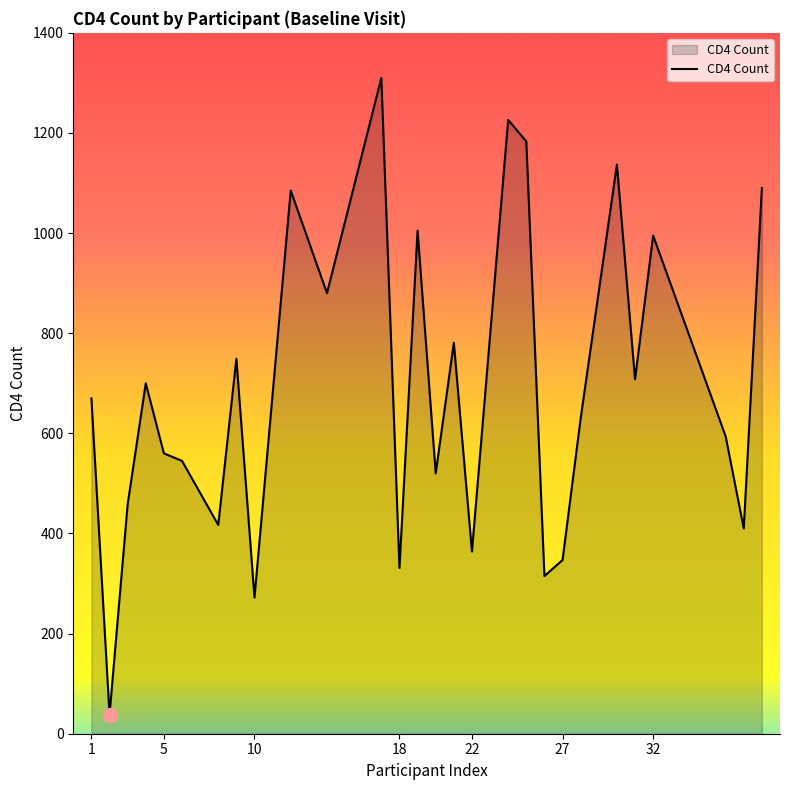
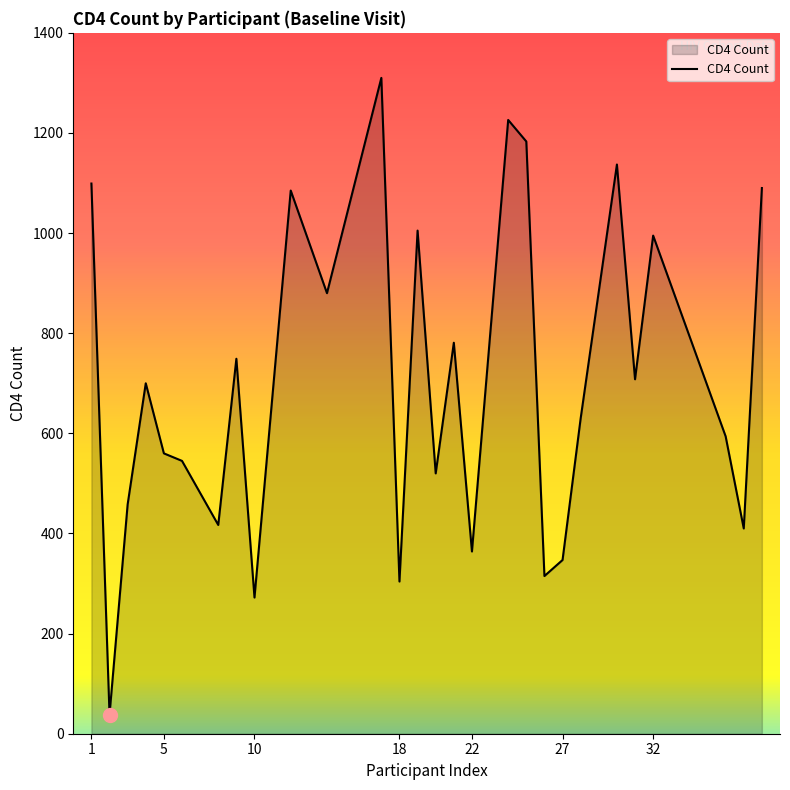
  {
    "CD4 Count": {
-     "1": 670,
+     "1": 1100,
      "5": 560,
      "10": 270,
-     "18": 330,
+     "18": 300,
      "22": 360,
      "27": 350,
      "32": 1000
    }
  }
